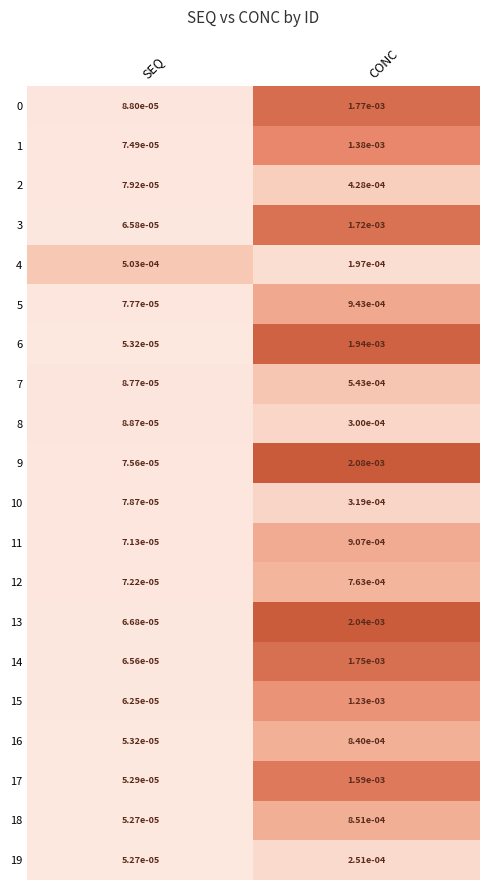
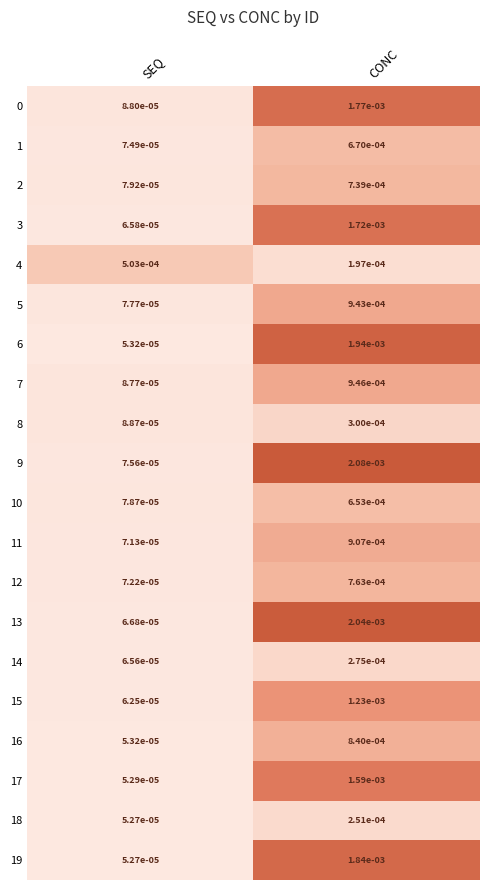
  {
    "0": {
      "SEQ": "8.80e-05",
      "CONC": "1.77e-03"
    },
    "1": {
      "SEQ": "7.49e-05",
-     "CONC": "1.38e-03"
+     "CONC": "6.70e-04"
    },
    "2": {
      "SEQ": "7.92e-05",
-     "CONC": "4.28e-04"
+     "CONC": "7.39e-04"
    },
    "3": {
      "SEQ": "6.58e-05",
      "CONC": "1.72e-03"
    },
    "4": {
      "SEQ": "5.03e-04",
      "CONC": "1.97e-04"
    },
    "5": {
      "SEQ": "7.77e-05",
      "CONC": "9.43e-04"
    },
    "6": {
      "SEQ": "5.32e-05",
      "CONC": "1.94e-03"
    },
    "7": {
      "SEQ": "8.77e-05",
-     "CONC": "5.43e-04"
+     "CONC": "9.46e-04"
    },
    "8": {
      "SEQ": "8.87e-05",
      "CONC": "3.00e-04"
    },
    "9": {
      "SEQ": "7.56e-05",
      "CONC": "2.08e-03"
    },
    "10": {
      "SEQ": "7.87e-05",
-     "CONC": "3.19e-04"
+     "CONC": "6.53e-04"
    },
    "11": {
      "SEQ": "7.13e-05",
      "CONC": "9.07e-04"
    },
    "12": {
      "SEQ": "7.22e-05",
      "CONC": "7.63e-04"
    },
    "13": {
      "SEQ": "6.68e-05",
      "CONC": "2.04e-03"
    },
    "14": {
      "SEQ": "6.56e-05",
-     "CONC": "1.75e-03"
+     "CONC": "2.75e-04"
    },
    "15": {
      "SEQ": "6.25e-05",
      "CONC": "1.23e-03"
    },
    "16": {
      "SEQ": "5.32e-05",
      "CONC": "8.40e-04"
    },
    "17": {
      "SEQ": "5.29e-05",
      "CONC": "1.59e-03"
    },
    "18": {
      "SEQ": "5.27e-05",
-     "CONC": "8.51e-04"
+     "CONC": "2.51e-04"
    },
    "19": {
      "SEQ": "5.27e-05",
-     "CONC": "2.51e-04"
+     "CONC": "1.84e-03"
    }
  }
